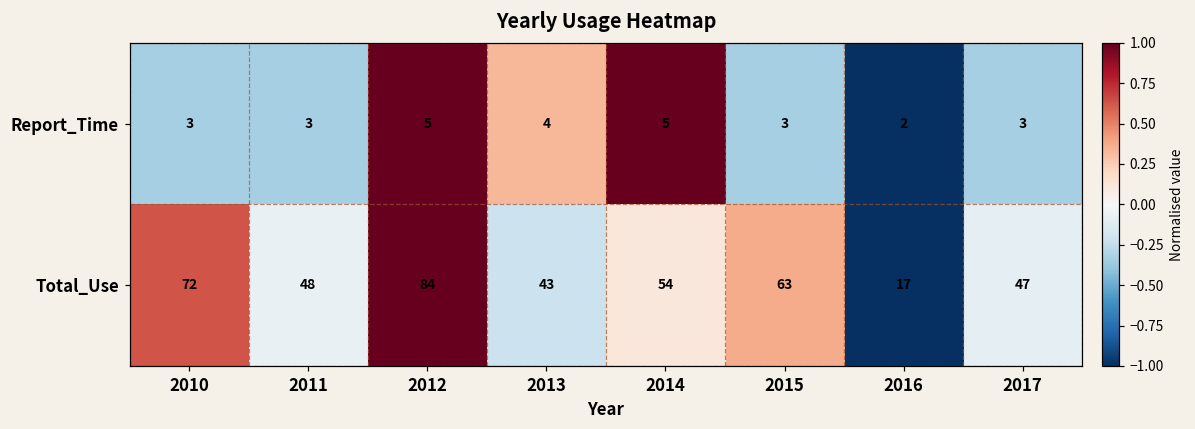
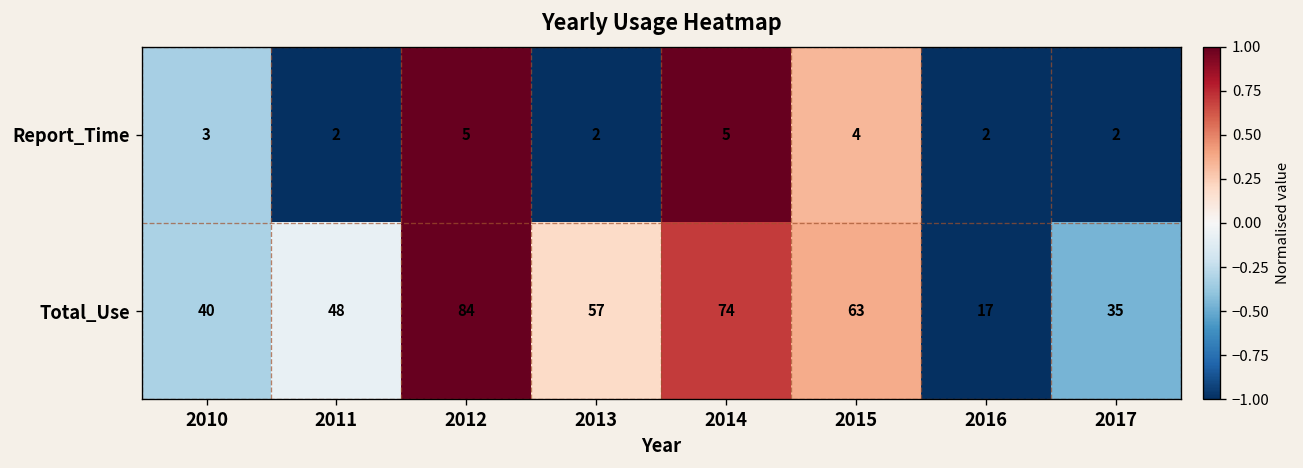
  {
    "Report_Time": {
      "2010": 3,
-     "2011": 3,
+     "2011": 2,
      "2012": 5,
-     "2013": 4,
+     "2013": 2,
      "2014": 5,
-     "2015": 3,
+     "2015": 4,
      "2016": 2,
-     "2017": 3
+     "2017": 2
    },
    "Total_Use": {
-     "2010": 72,
+     "2010": 40,
      "2011": 48,
      "2012": 84,
-     "2013": 43,
-     "2014": 54,
+     "2013": 57,
+     "2014": 74,
      "2015": 63,
      "2016": 17,
-     "2017": 47
+     "2017": 35
    }
  }
